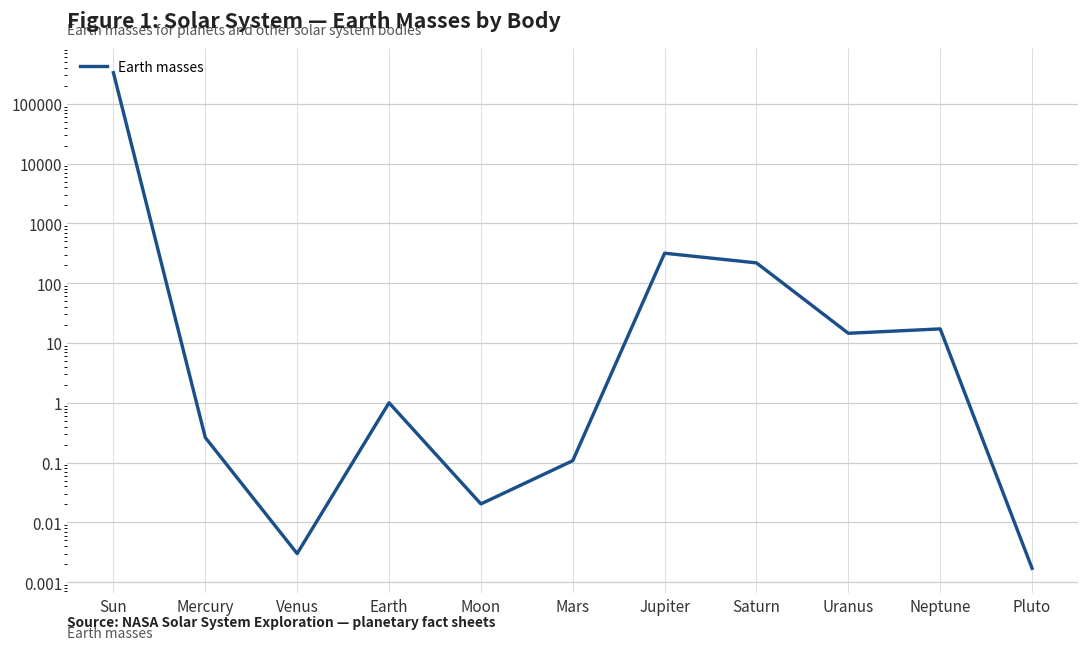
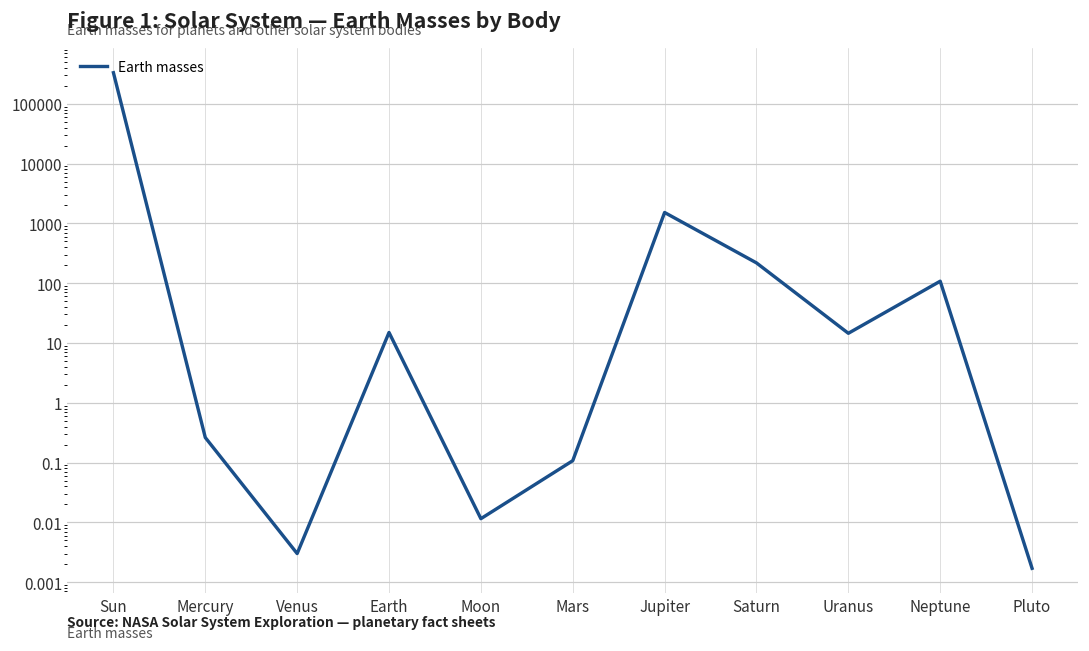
  {
    "Sun": 300000,
    "Mercury": 0.3,
    "Venus": 0.003,
-   "Earth": 1,
-   "Moon": 0.020,
+   "Earth": 15,
+   "Moon": 0.012,
    "Mars": 0.11,
-   "Jupiter": 300,
+   "Jupiter": 1500,
    "Saturn": 220,
    "Uranus": 15,
-   "Neptune": 17,
+   "Neptune": 110,
    "Pluto": 0.0017
  }
